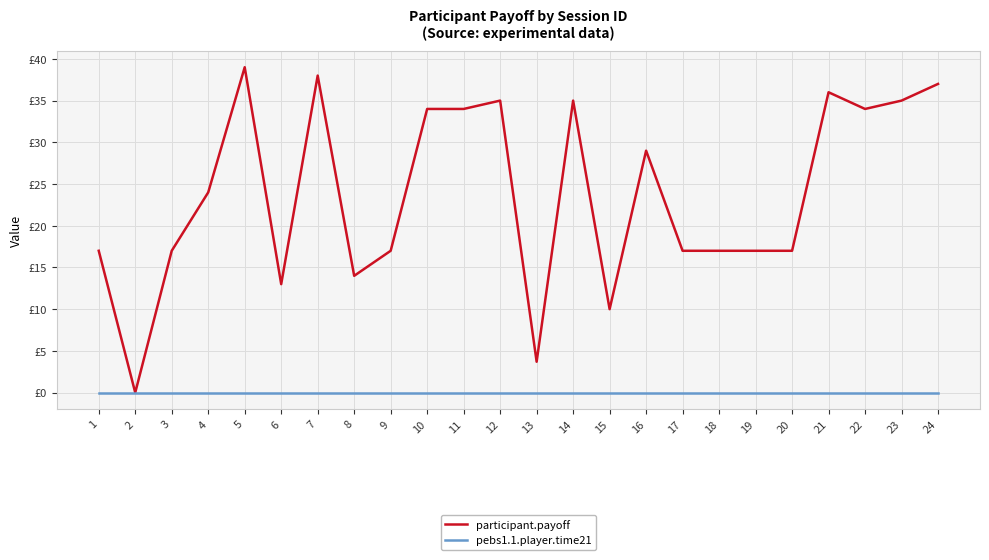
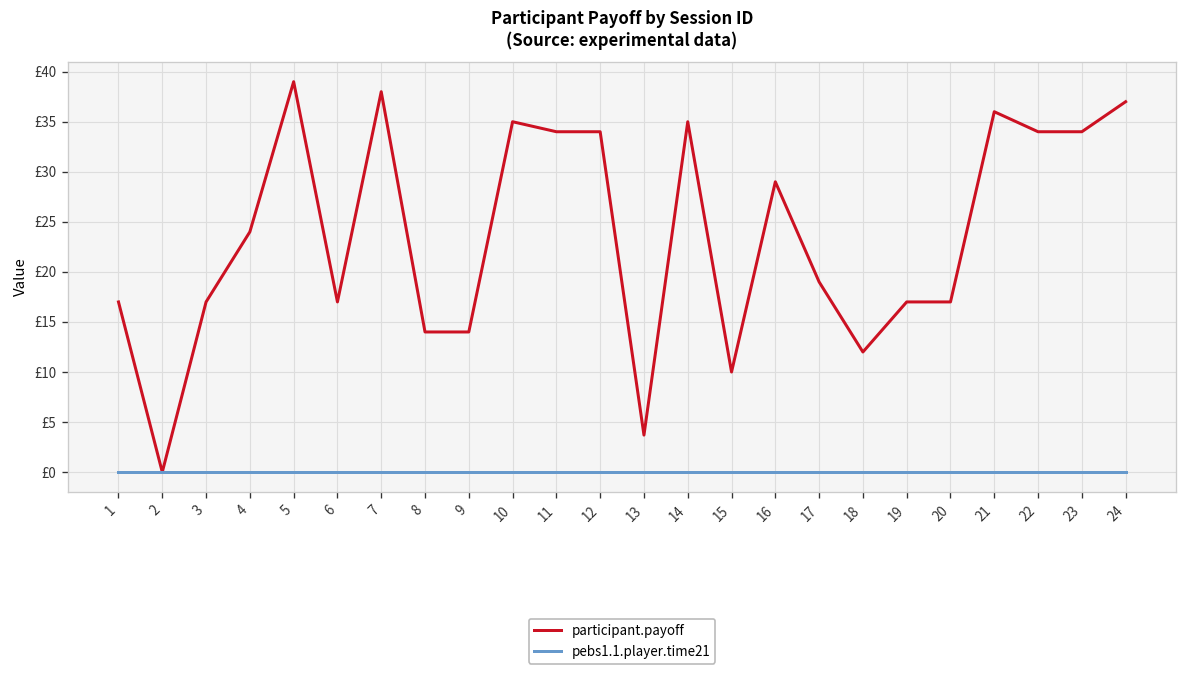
  {
    "participant.payoff": {
      "1": "£17",
      "3": "£17",
      "4": "£24",
      "5": "£39",
-     "6": "£13",
+     "6": "£17",
      "7": "£38",
      "8": "£14",
-     "9": "£17",
-     "10": "£34",
+     "9": "£14",
+     "10": "£35",
      "11": "£34",
-     "12": "£35",
+     "12": "£34",
      "13": "£4",
      "14": "£35",
      "15": "£10",
      "16": "£29",
-     "17": "£17",
-     "18": "£17",
+     "17": "£19",
+     "18": "£12",
      "19": "£17",
      "20": "£17",
      "21": "£36",
      "22": "£34",
-     "23": "£35",
+     "23": "£34",
      "24": "£37"
    },
    "pebs1.1.player.time21": {
      "1": "£0",
      "3": "£0",
      "4": "£0",
      "5": "£0",
      "6": "£0",
      "7": "£0",
      "8": "£0",
      "9": "£0",
      "10": "£0",
      "11": "£0",
      "12": "£0",
      "13": "£0",
      "14": "£0",
      "15": "£0",
      "16": "£0",
      "17": "£0",
      "18": "£0",
      "19": "£0",
      "20": "£0",
      "21": "£0",
      "22": "£0",
      "23": "£0",
      "24": "£0"
    }
  }
